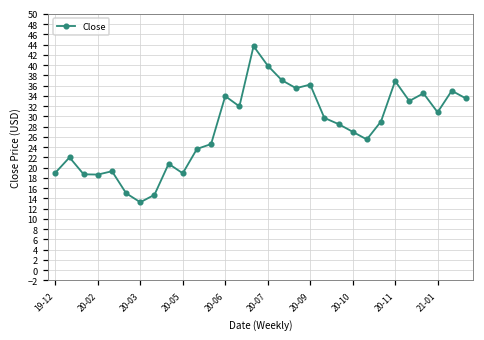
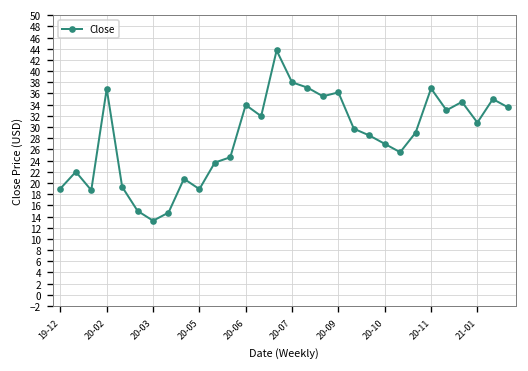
  {
    "19-12": 19,
-   "20-02": 19,
+   "20-02": 37,
    "20-03": 13,
    "20-05": 19,
    "20-06": 34,
-   "20-07": 40,
+   "20-07": 38,
    "20-09": 36,
    "20-10": 27,
    "20-11": 37,
    "21-01": 31
  }
